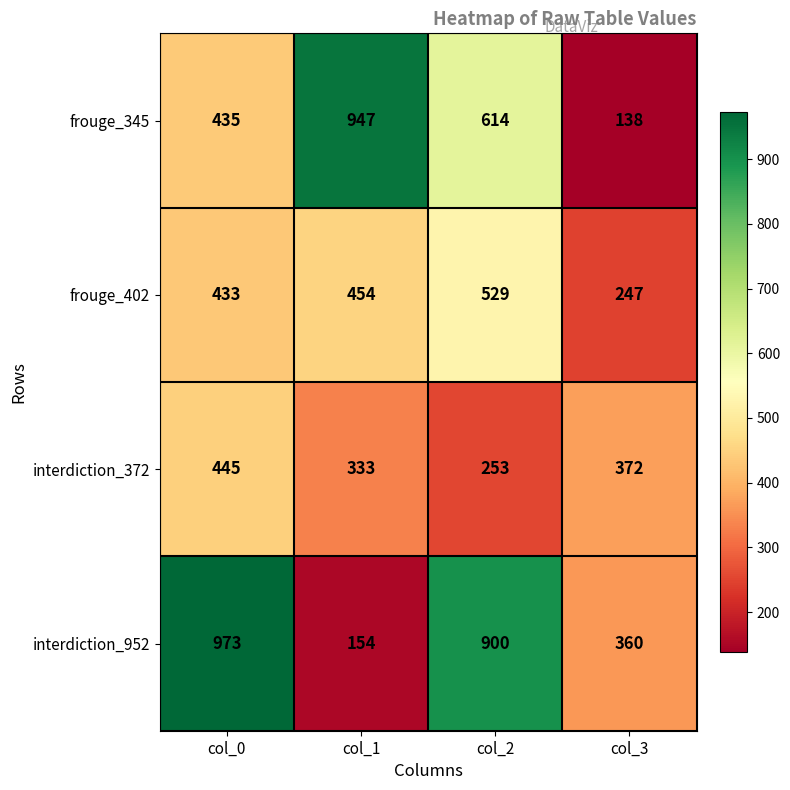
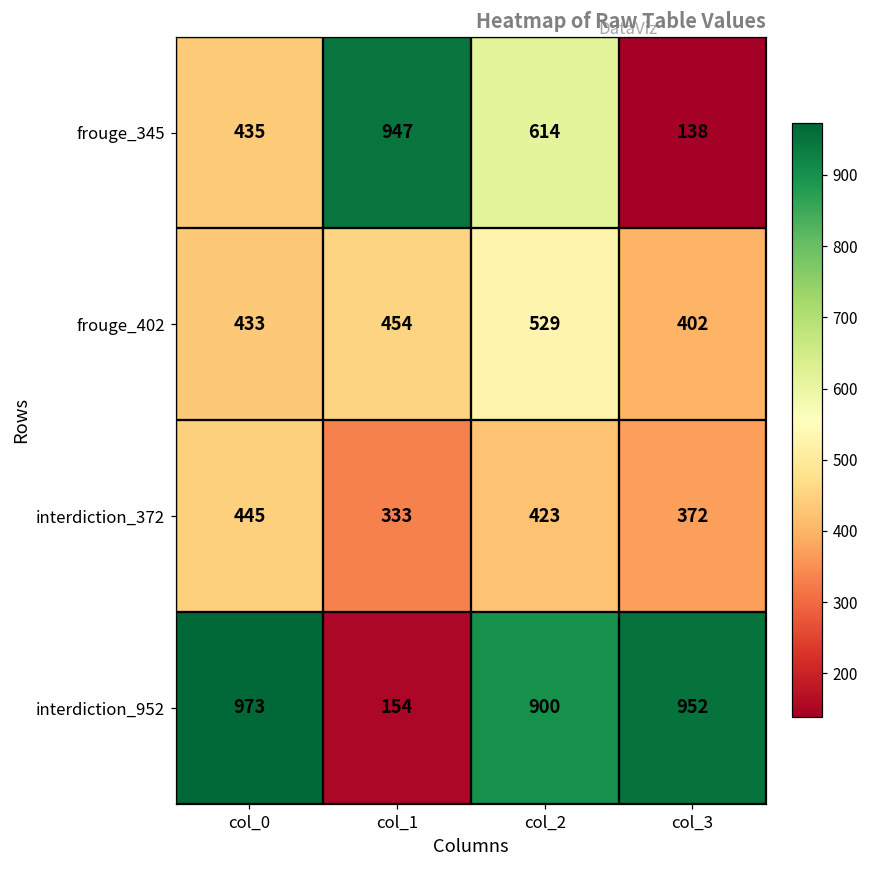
  {
    "frouge_345": {
      "col_0": 435,
      "col_1": 947,
      "col_2": 614,
      "col_3": 138
    },
    "frouge_402": {
      "col_0": 433,
      "col_1": 454,
      "col_2": 529,
-     "col_3": 247
+     "col_3": 402
    },
    "interdiction_372": {
      "col_0": 445,
      "col_1": 333,
-     "col_2": 253,
+     "col_2": 423,
      "col_3": 372
    },
    "interdiction_952": {
      "col_0": 973,
      "col_1": 154,
      "col_2": 900,
-     "col_3": 360
+     "col_3": 952
    }
  }
